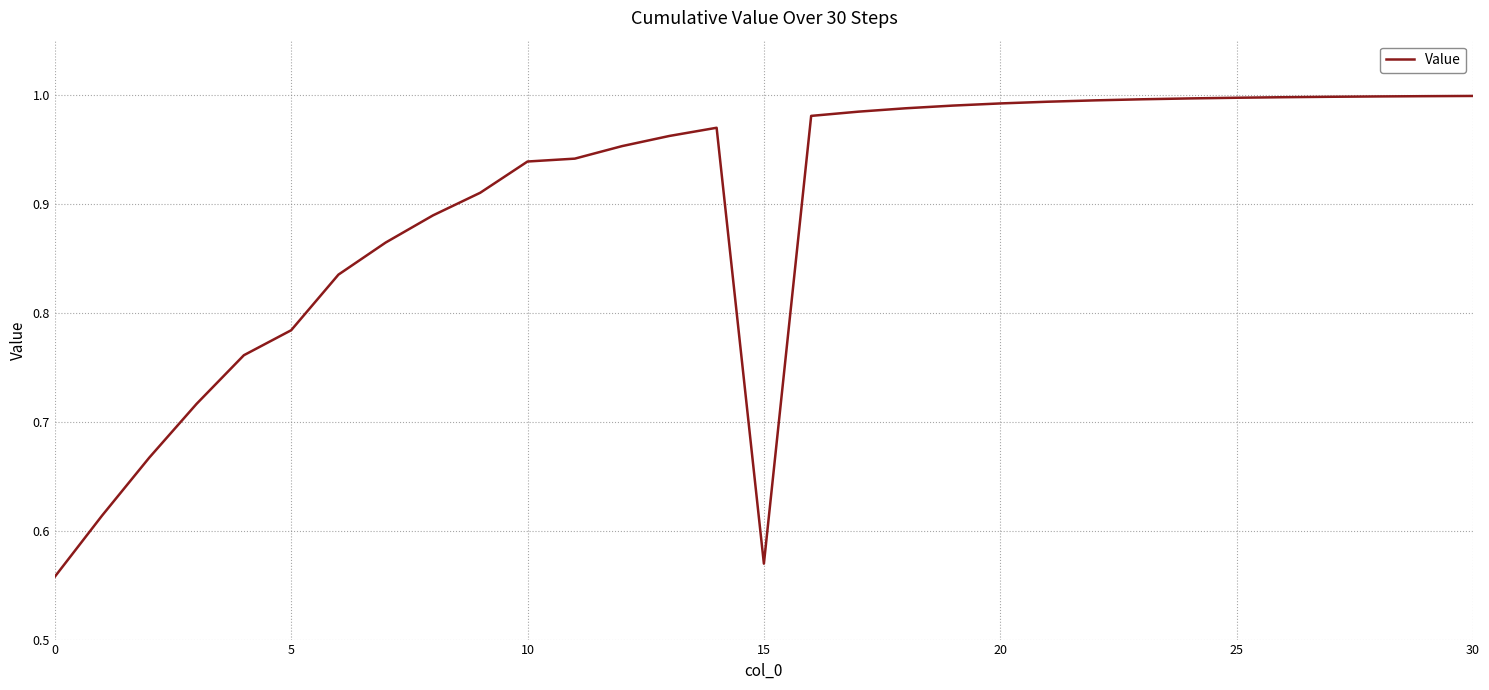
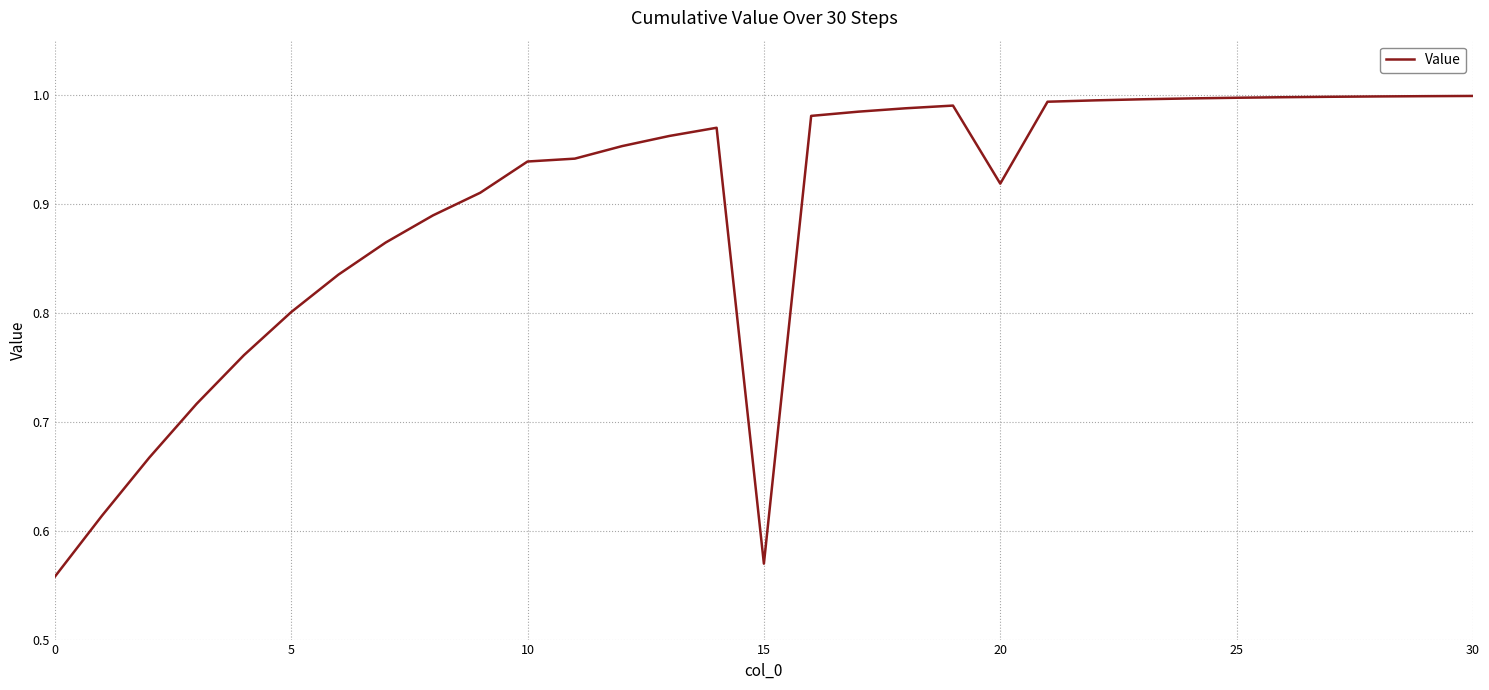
  {
    "0": 0.558,
-   "5": 0.784,
+   "5": 0.801,
    "10": 0.939,
    "15": 0.570,
-   "20": 0.992,
+   "20": 0.919,
    "25": 0.998,
    "30": 0.999
  }
